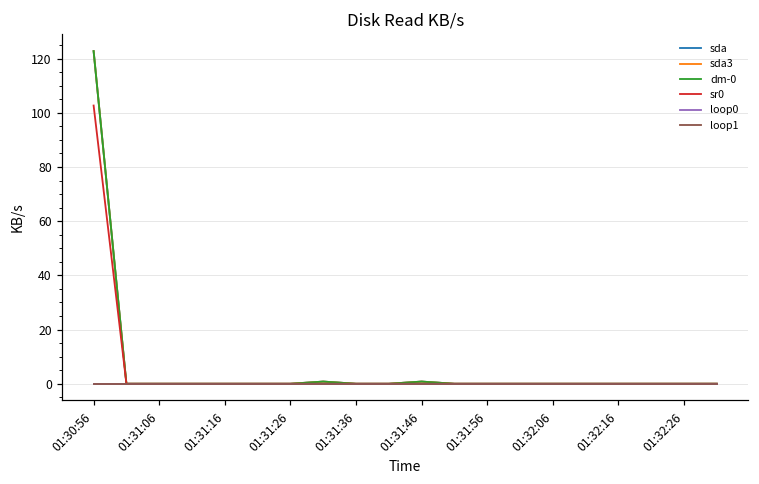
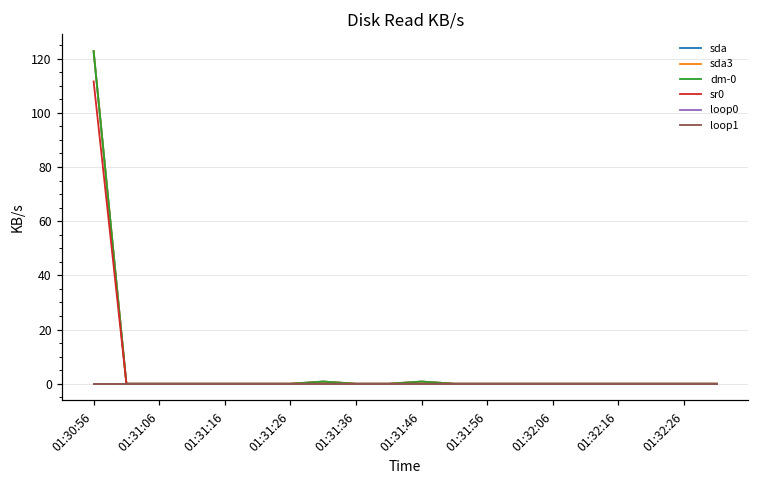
  {
    "dm-0": {
      "01:30:56": 123
    },
    "sr0": {
-     "01:30:56": 103
+     "01:30:56": 112
    },
    "loop1": {
      "01:30:56": 0
    }
  }
